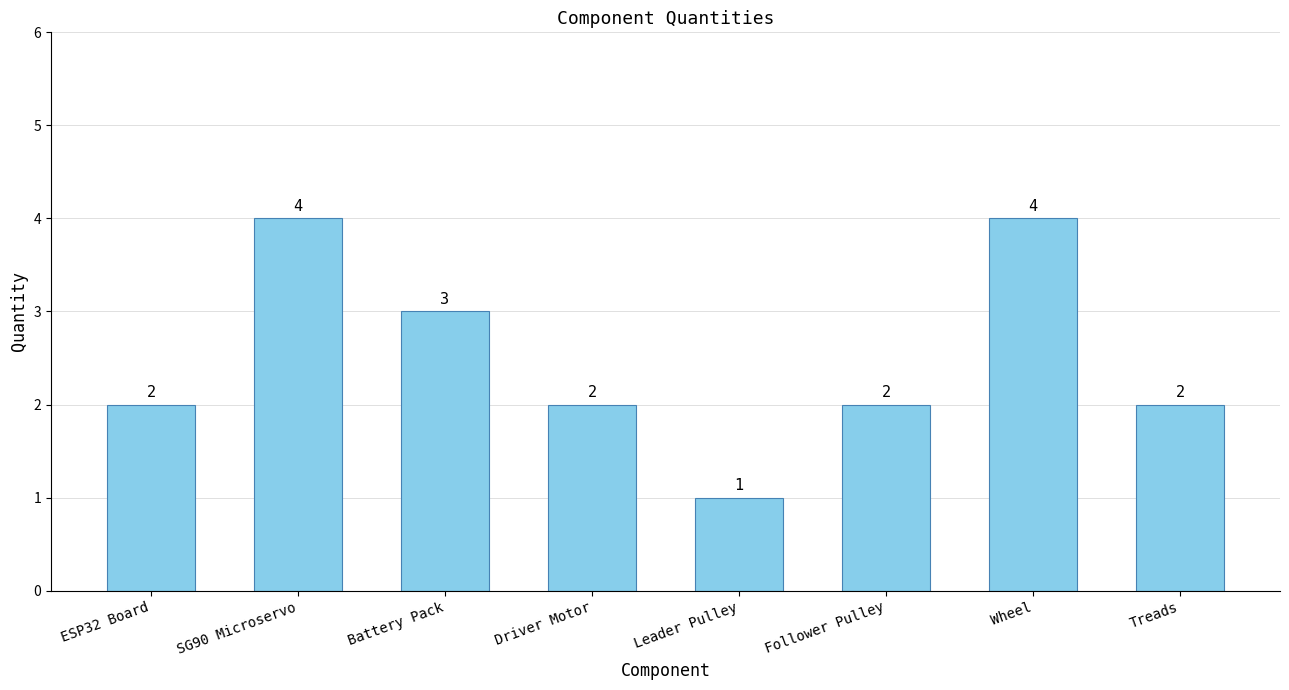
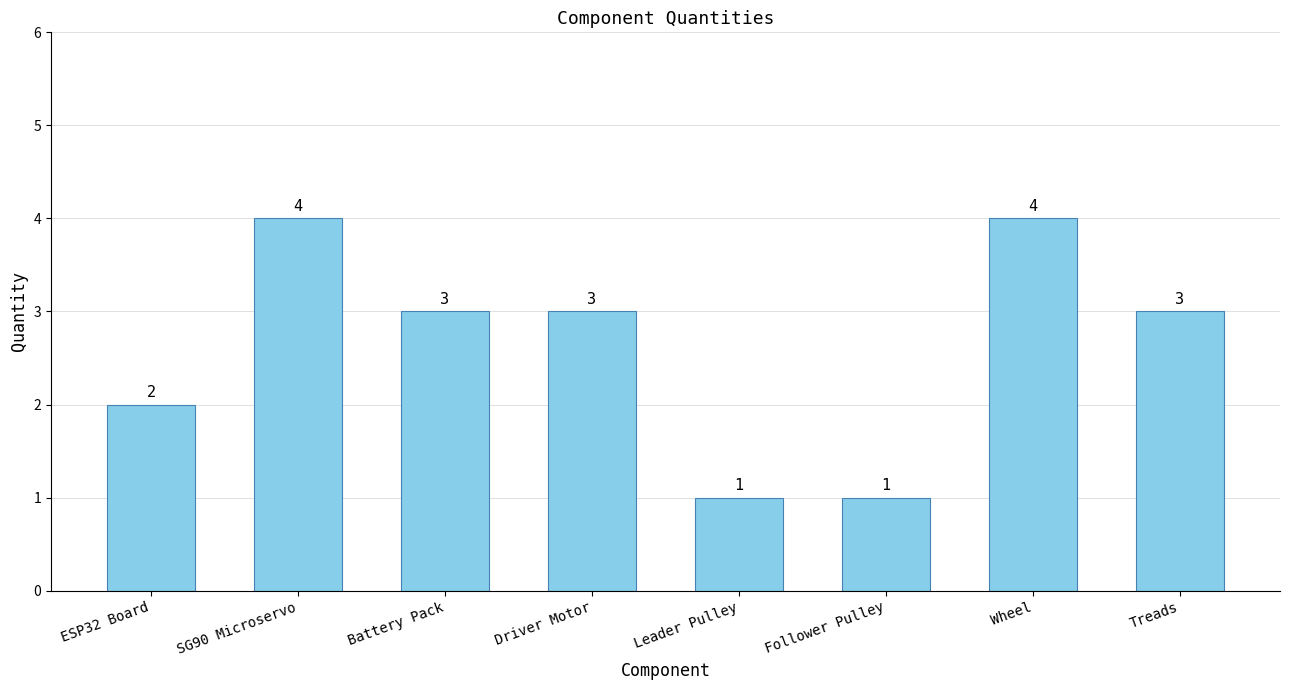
  {
    "ESP32 Board": 2,
    "SG90 Microservo": 4,
    "Battery Pack": 3,
-   "Driver Motor": 2,
+   "Driver Motor": 3,
    "Leader Pulley": 1,
-   "Follower Pulley": 2,
+   "Follower Pulley": 1,
    "Wheel": 4,
-   "Treads": 2
+   "Treads": 3
  }
